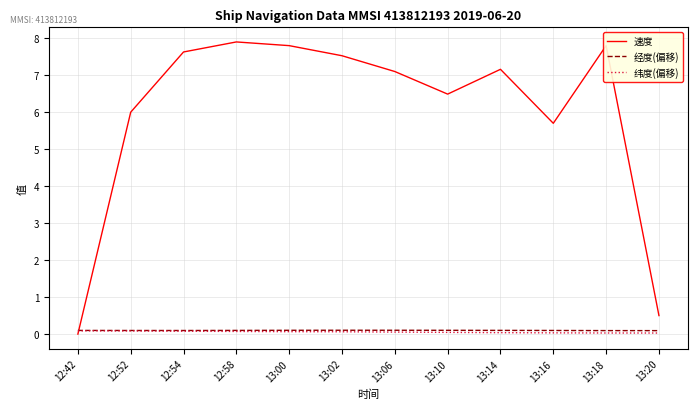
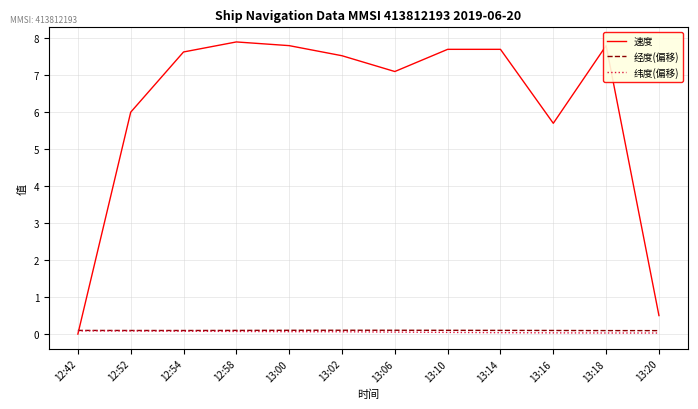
  {
    "速度": {
      "12:42": 0.0,
      "12:52": 6.0,
      "12:54": 7.6,
      "12:58": 7.9,
      "13:00": 7.8,
      "13:02": 7.5,
      "13:06": 7.1,
-     "13:10": 6.5,
-     "13:14": 7.2,
+     "13:10": 7.7,
+     "13:14": 7.7,
      "13:16": 5.7,
      "13:20": 0.5
    }
  }
